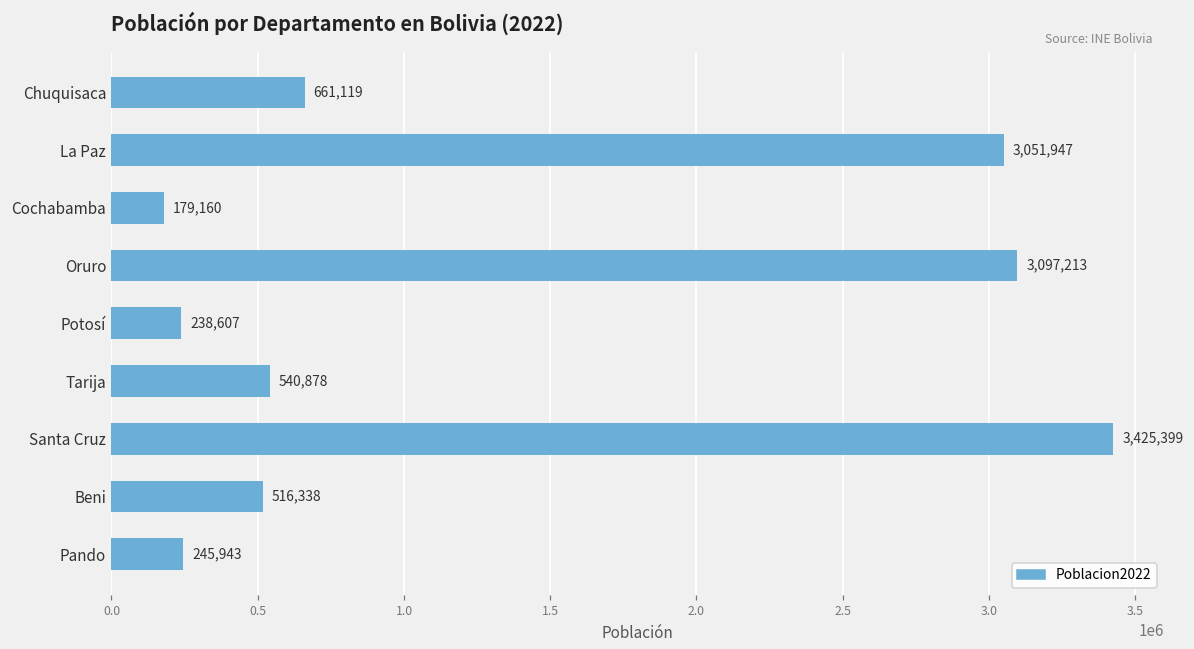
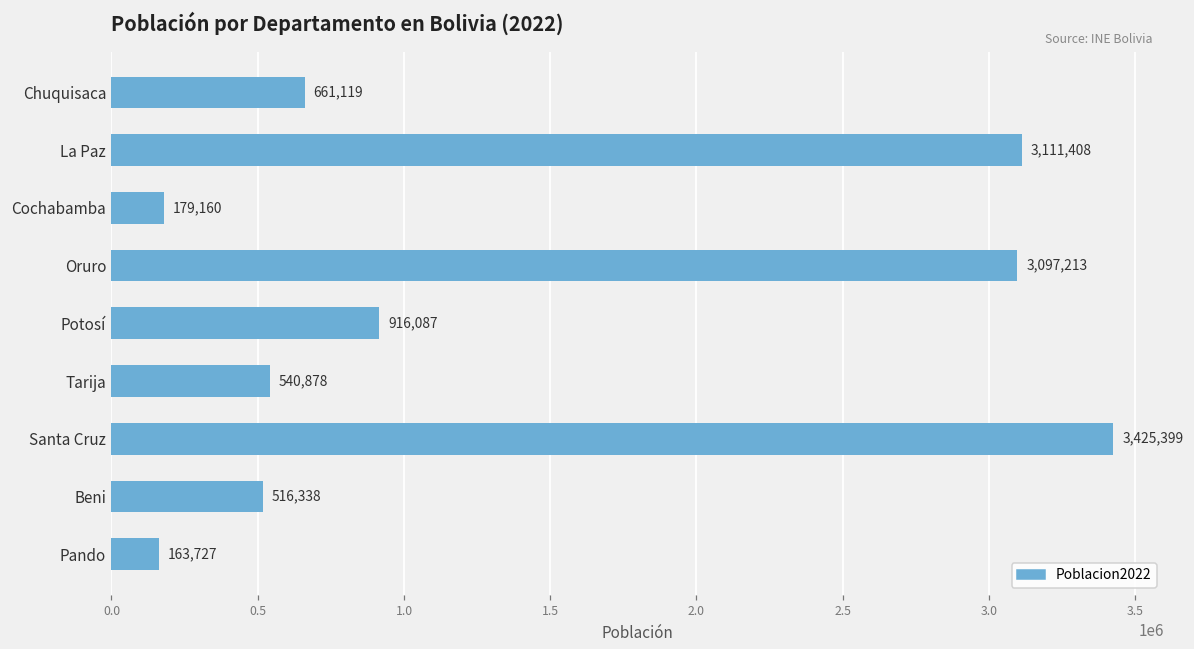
  {
    "Chuquisaca": "661,119",
-   "La Paz": "3,051,947",
+   "La Paz": "3,111,408",
    "Cochabamba": "179,160",
    "Oruro": "3,097,213",
-   "Potosí": "238,607",
+   "Potosí": "916,087",
    "Tarija": "540,878",
    "Santa Cruz": "3,425,399",
    "Beni": "516,338",
-   "Pando": "245,943"
+   "Pando": "163,727"
  }
